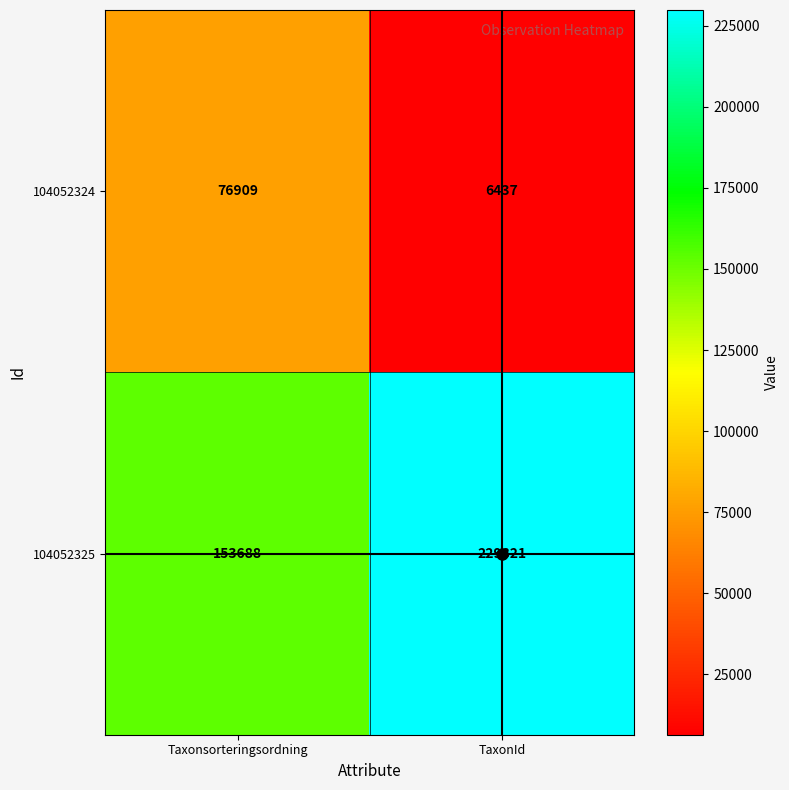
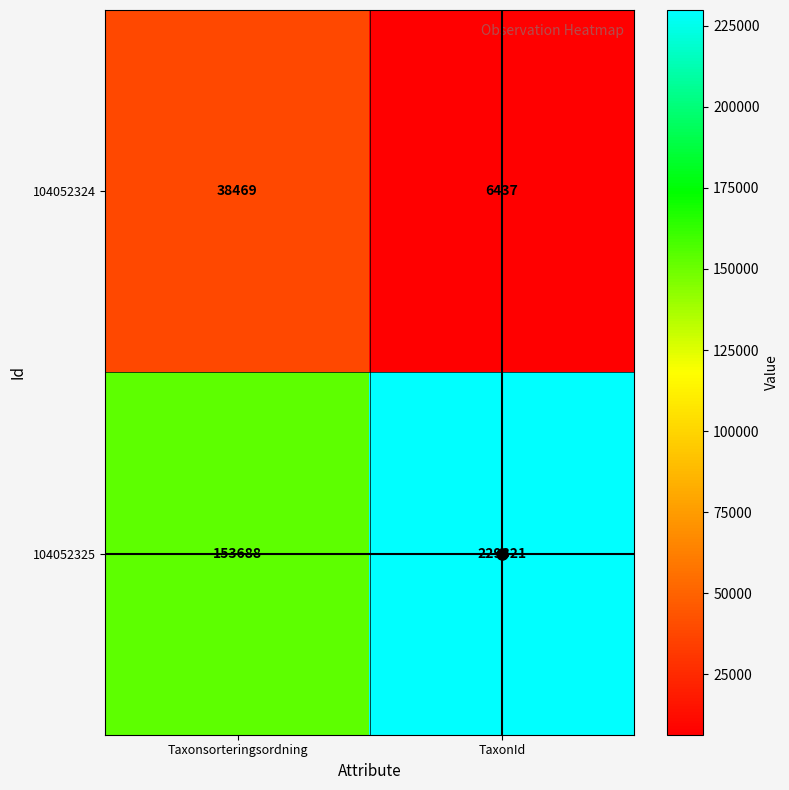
  {
    "104052324": {
-     "Taxonsorteringsordning": 76909
+     "Taxonsorteringsordning": 38469
    },
    "104052325": {
      "Taxonsorteringsordning": 153688
    }
  }
